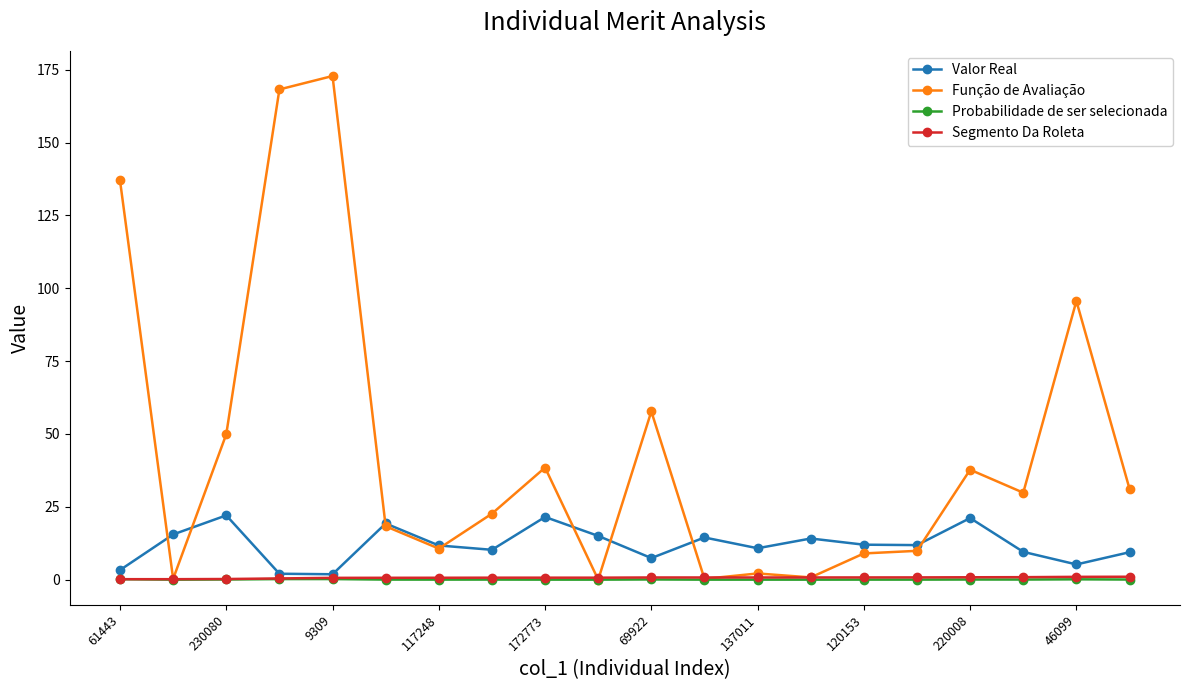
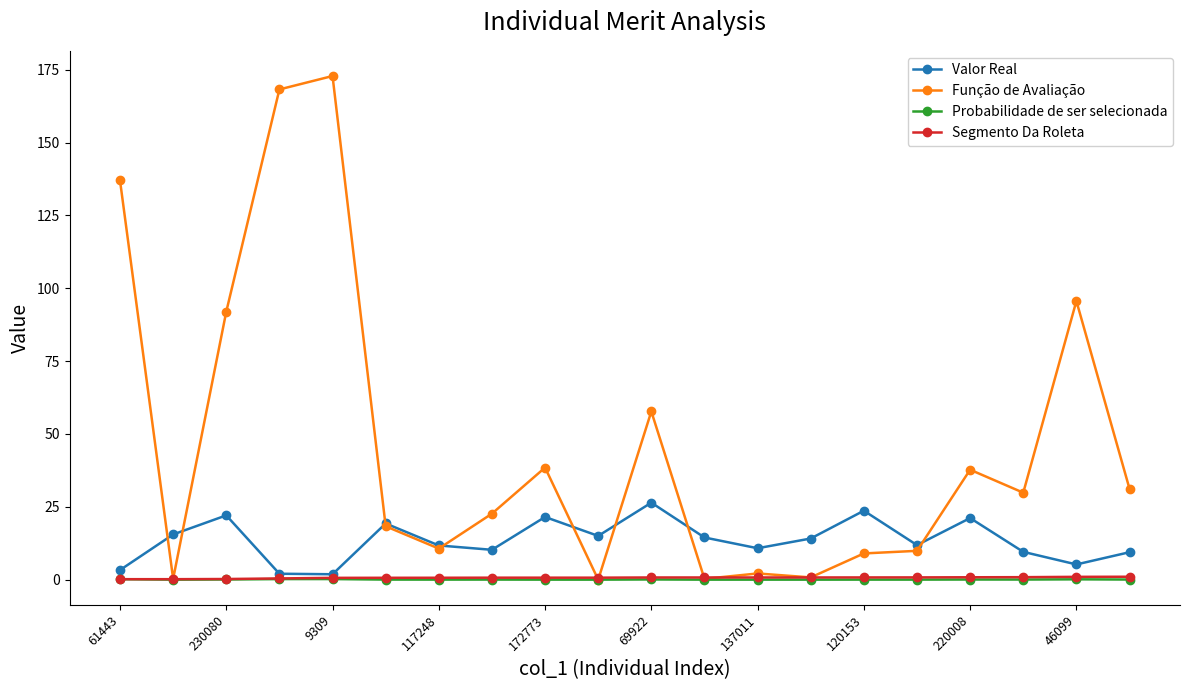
  {
    "Valor Real": {
      "61443": 3,
      "230080": 22,
      "9309": 2,
      "117248": 12,
      "172773": 22,
-     "69922": 7,
+     "69922": 26,
      "137011": 11,
-     "120153": 12,
+     "120153": 24,
      "220008": 21,
      "46099": 5
    },
    "Função de Avaliação": {
      "61443": 137,
-     "230080": 50,
+     "230080": 92,
      "9309": 173,
      "117248": 11,
      "172773": 38,
      "69922": 58,
      "137011": 2,
      "120153": 9,
      "220008": 38,
      "46099": 96
    }
  }
